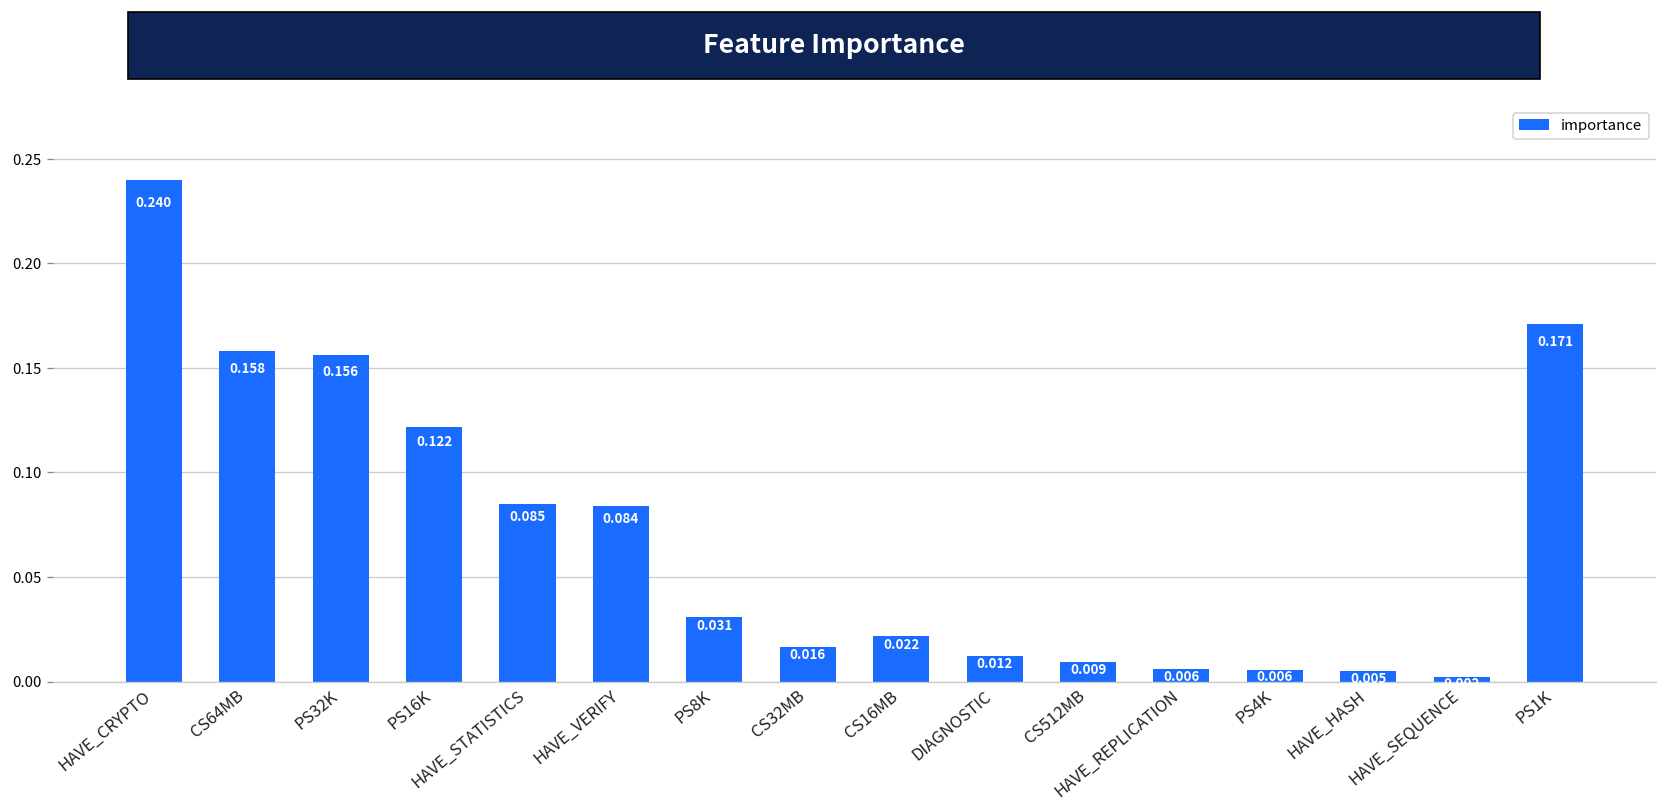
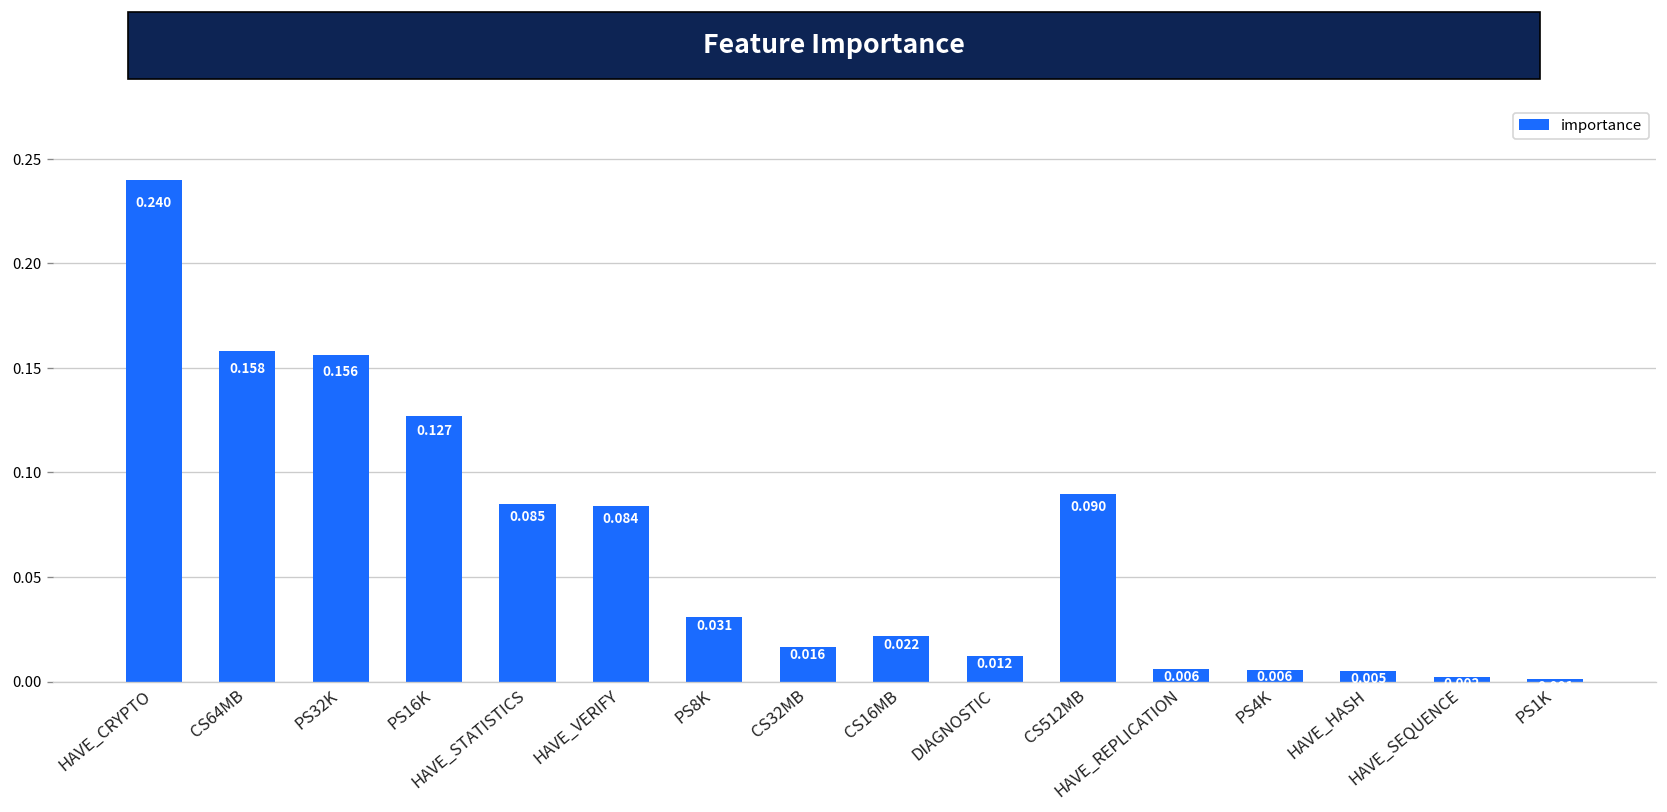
  {
    "HAVE_CRYPTO": 0.240,
    "CS64MB": 0.158,
    "PS32K": 0.156,
-   "PS16K": 0.122,
+   "PS16K": 0.127,
    "HAVE_STATISTICS": 0.085,
    "HAVE_VERIFY": 0.084,
    "PS8K": 0.031,
    "CS32MB": 0.016,
    "CS16MB": 0.022,
    "DIAGNOSTIC": 0.012,
-   "CS512MB": 0.009,
+   "CS512MB": 0.090,
    "HAVE_REPLICATION": 0.006,
    "PS4K": 0.006,
    "HAVE_HASH": 0.005,
-   "PS1K": 0.171
+   "PS1K": 0.001
  }
